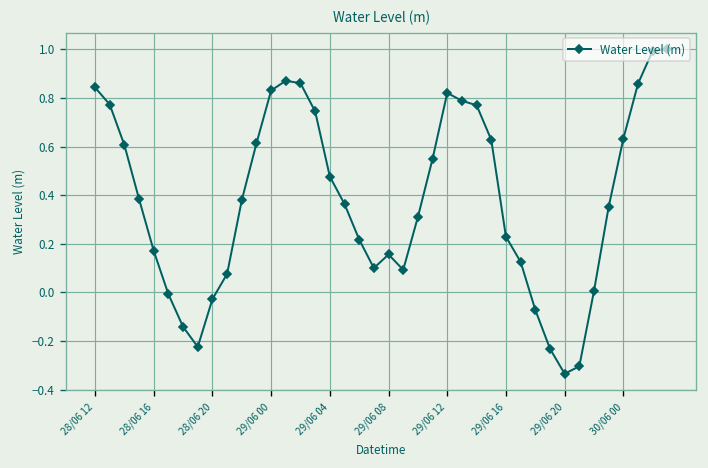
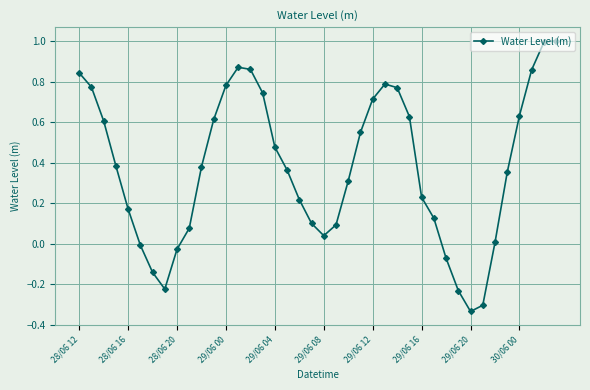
  {
    "28/06 12": 0.84,
    "28/06 16": 0.17,
    "28/06 20": -0.03,
-   "29/06 00": 0.83,
+   "29/06 00": 0.78,
    "29/06 04": 0.48,
-   "29/06 08": 0.16,
-   "29/06 12": 0.82,
+   "29/06 08": 0.04,
+   "29/06 12": 0.71,
    "29/06 16": 0.23,
    "29/06 20": -0.34,
    "30/06 00": 0.63
  }
